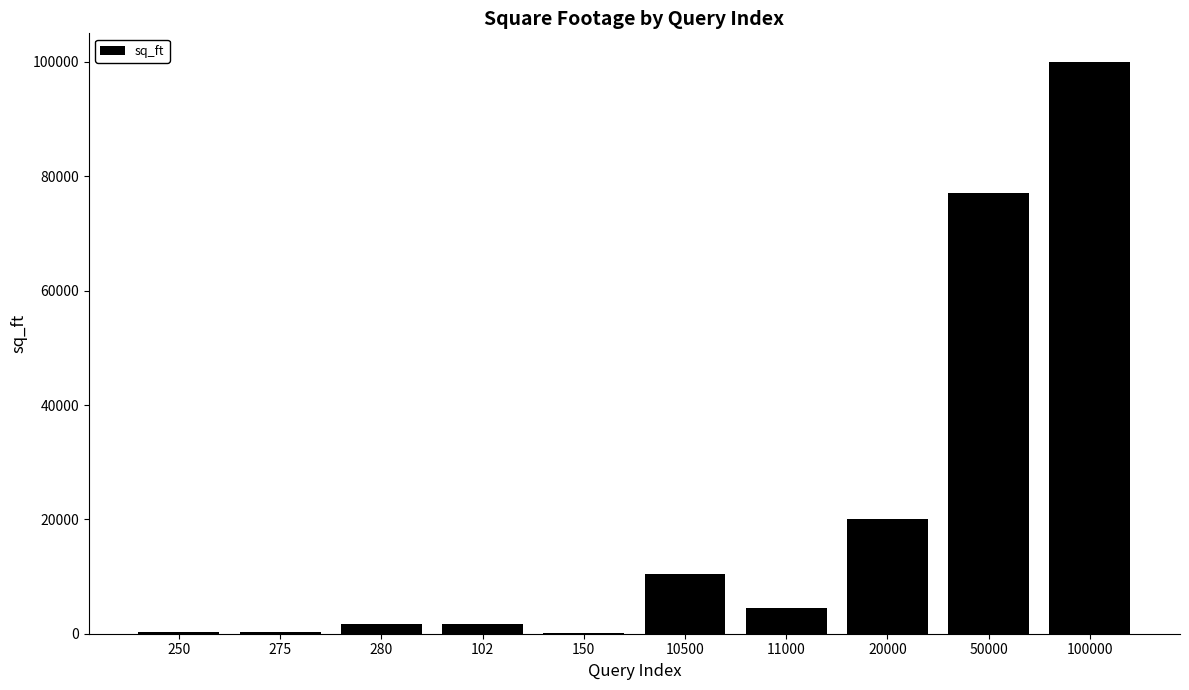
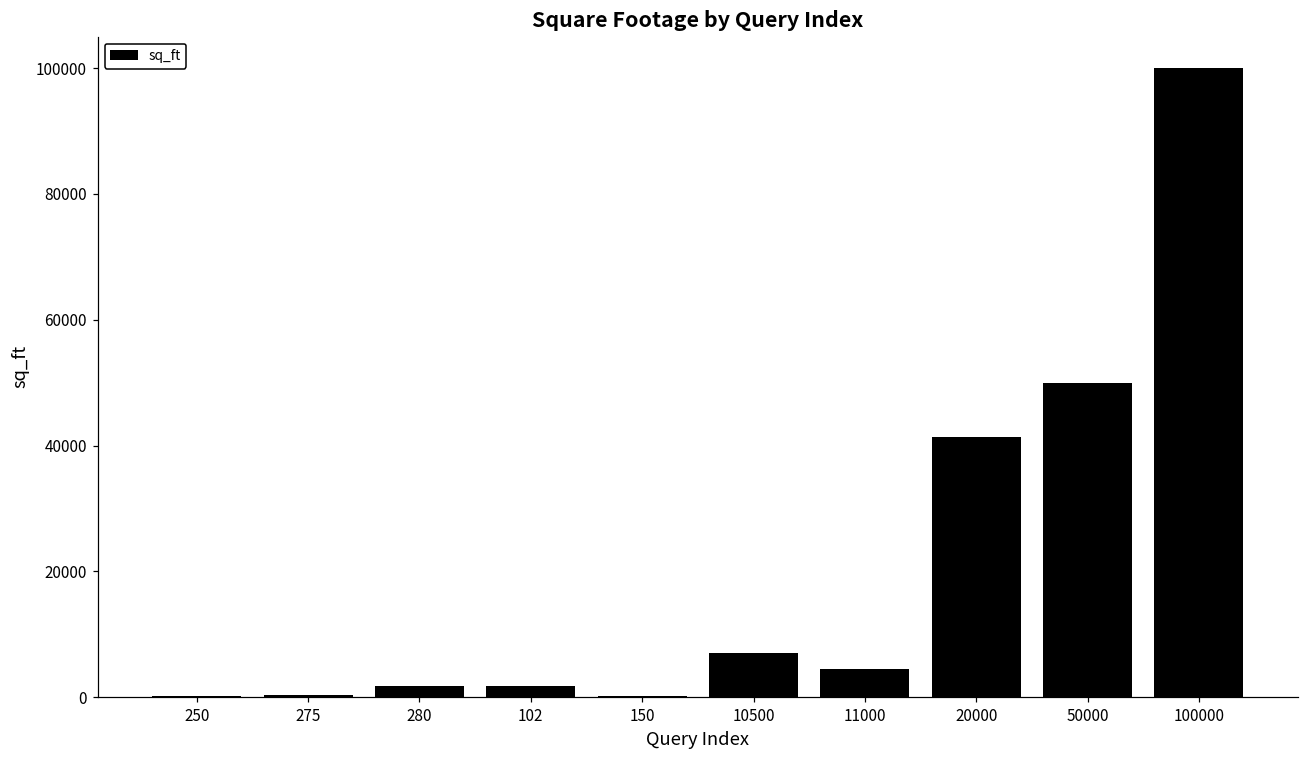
  {
    "280": 2000,
    "102": 2000,
-   "10500": 11000,
+   "10500": 7000,
    "11000": 5000,
-   "20000": 20000,
-   "50000": 77000,
+   "20000": 41000,
+   "50000": 50000,
    "100000": 100000
  }
